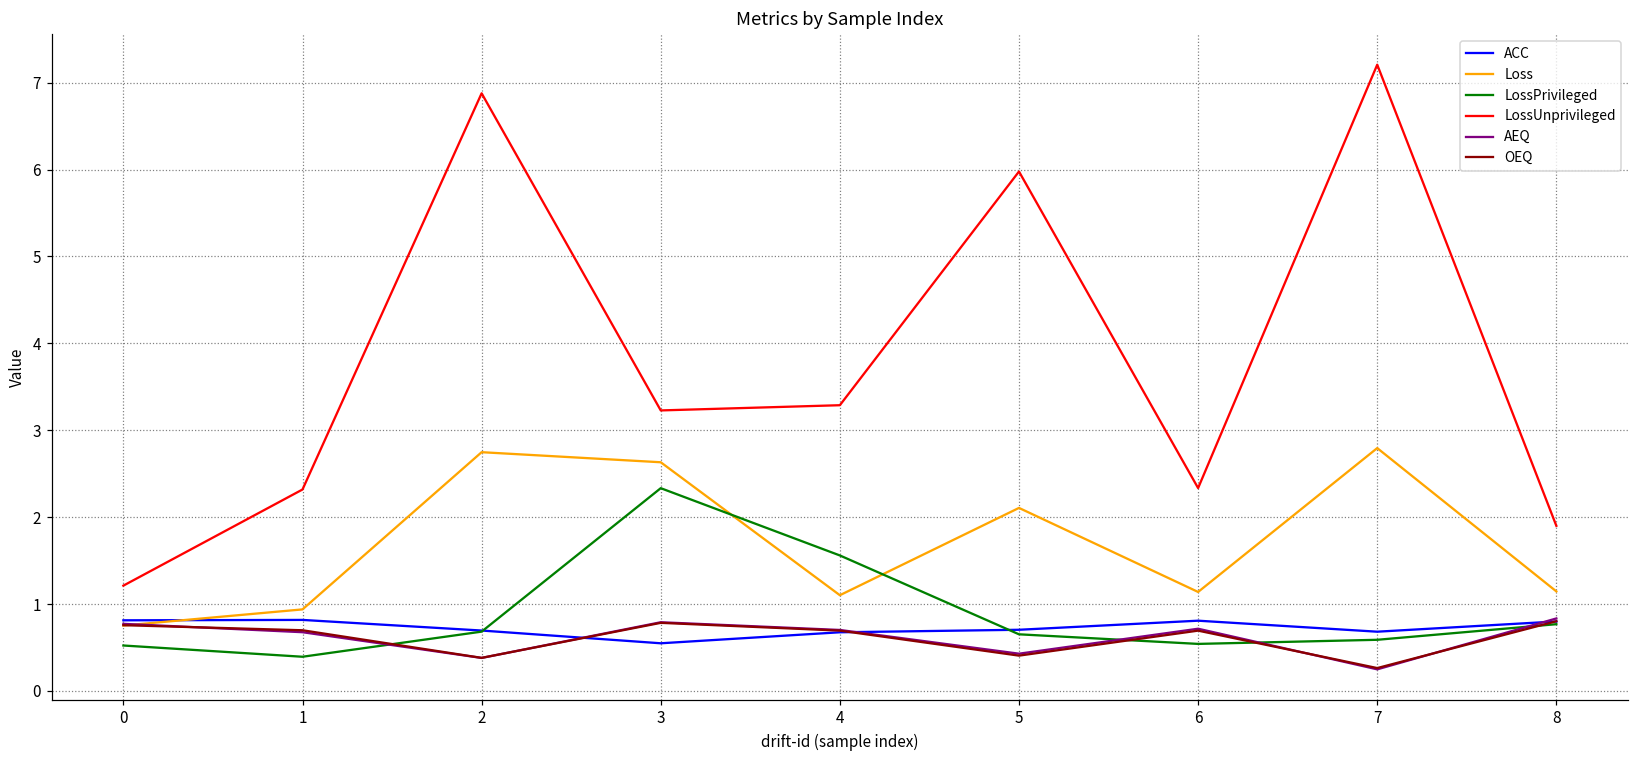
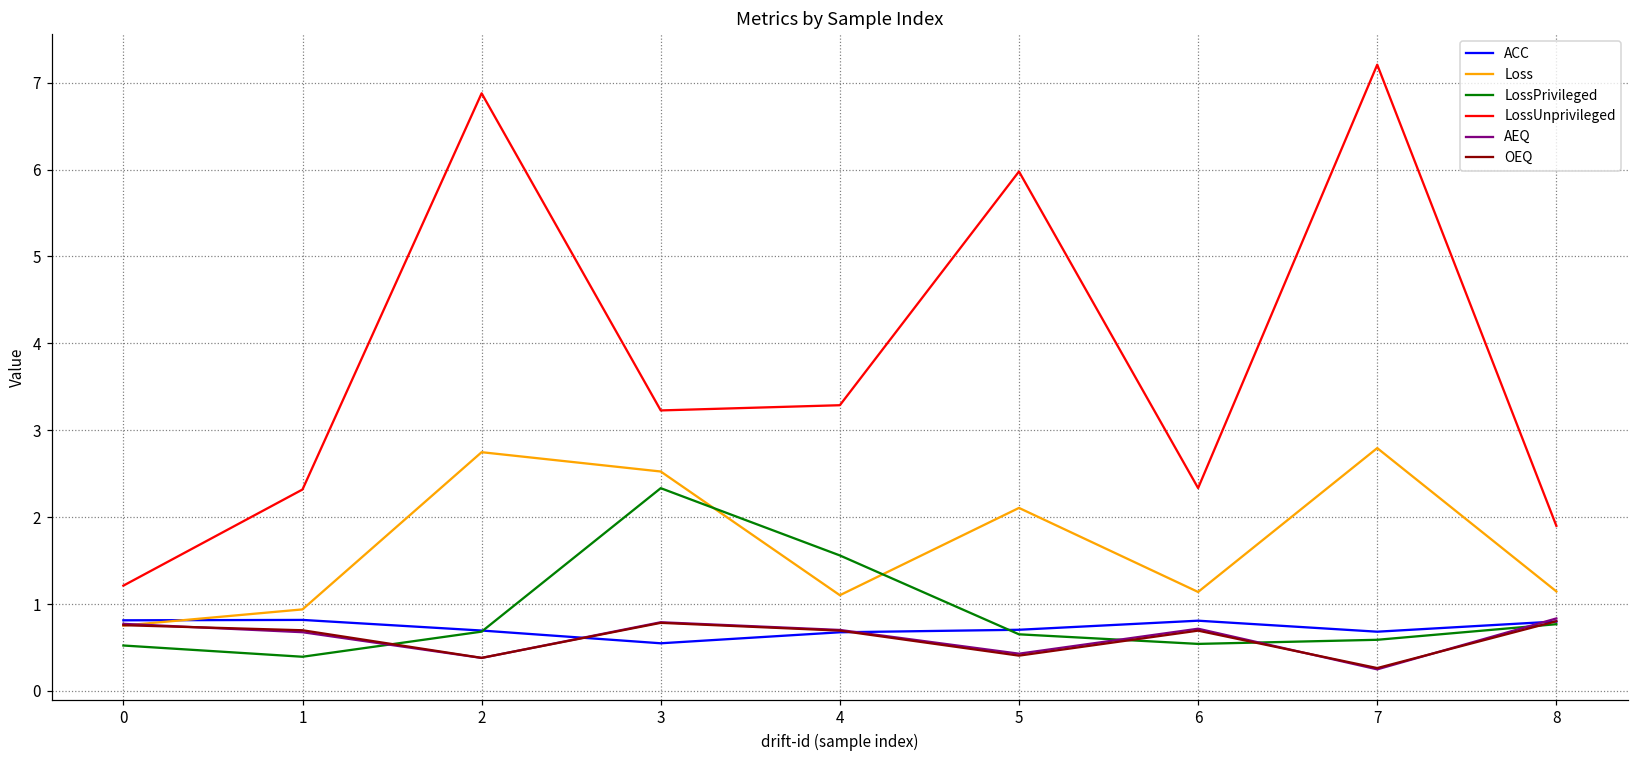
  {
    "ACC": {
      "0": 0.8,
      "1": 0.8,
      "3": 0.5,
      "5": 0.7,
      "6": 0.8,
      "7": 0.7
    },
    "Loss": {
      "1": 0.9,
      "2": 2.7,
-     "3": 2.6,
+     "3": 2.5,
      "4": 1.1,
      "5": 2.1,
      "6": 1.1,
      "7": 2.8,
      "8": 1.1
    },
    "LossPrivileged": {
      "0": 0.5,
      "1": 0.4,
      "3": 2.3,
      "4": 1.6,
      "5": 0.7,
      "6": 0.5,
      "7": 0.6
    },
    "LossUnprivileged": {
      "0": 1.2,
      "1": 2.3,
      "2": 6.9,
      "3": 3.2,
      "4": 3.3,
      "5": 6.0,
      "6": 2.3,
      "7": 7.2,
      "8": 1.9
    }
  }
